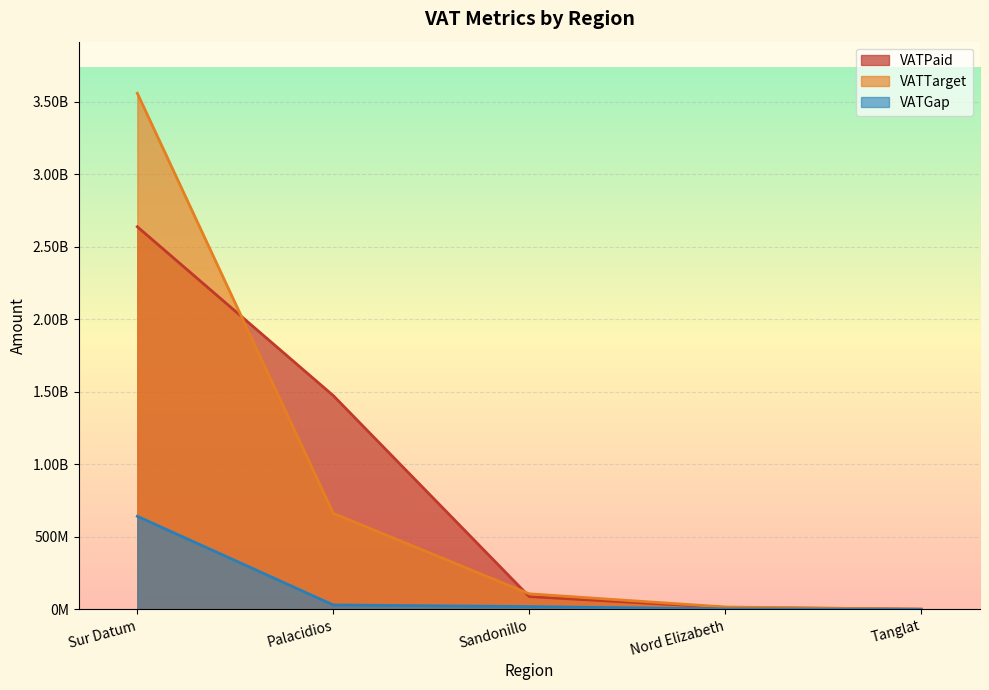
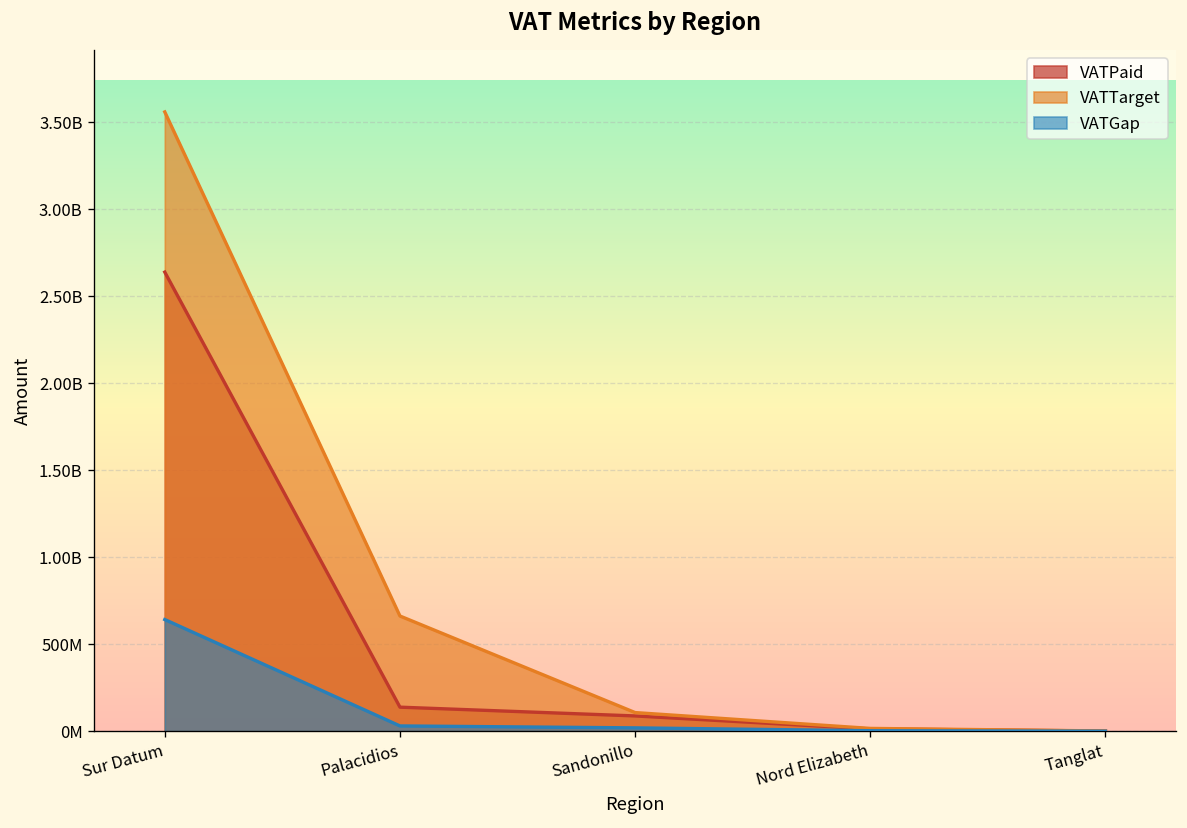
  {
    "VATPaid": {
      "Sur Datum": 2640000000,
-     "Palacidios": 1470000000,
+     "Palacidios": 140000000,
      "Sandonillo": 90000000
    },
    "VATTarget": {
      "Sur Datum": 3560000000,
      "Palacidios": 660000000,
      "Sandonillo": 110000000
    },
    "VATGap": {
      "Sur Datum": 640000000,
      "Palacidios": 30000000,
      "Sandonillo": 20000000
    }
  }
